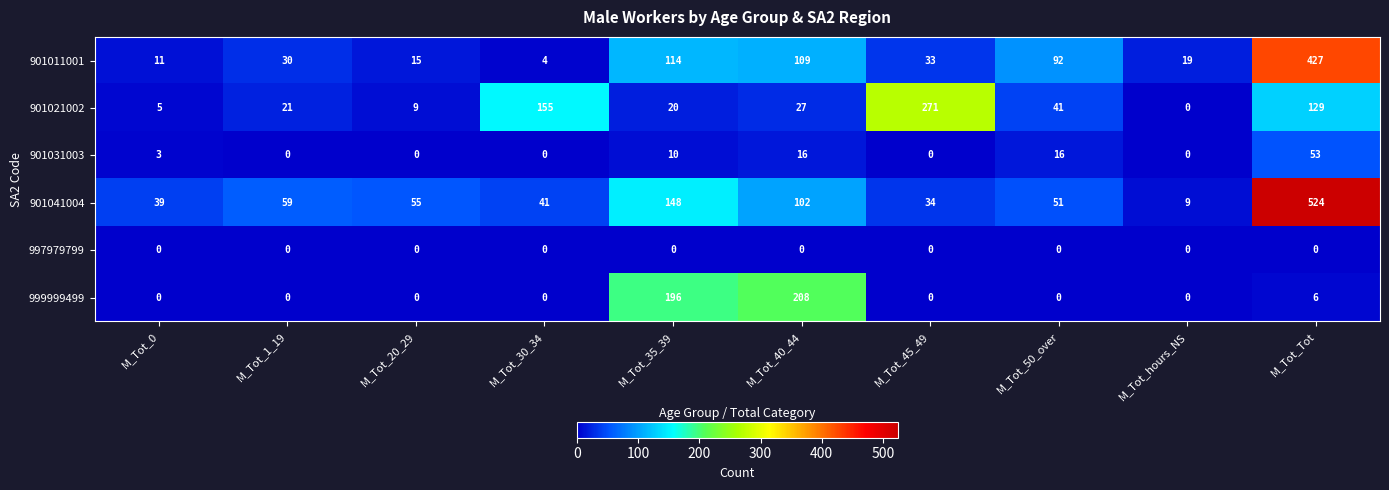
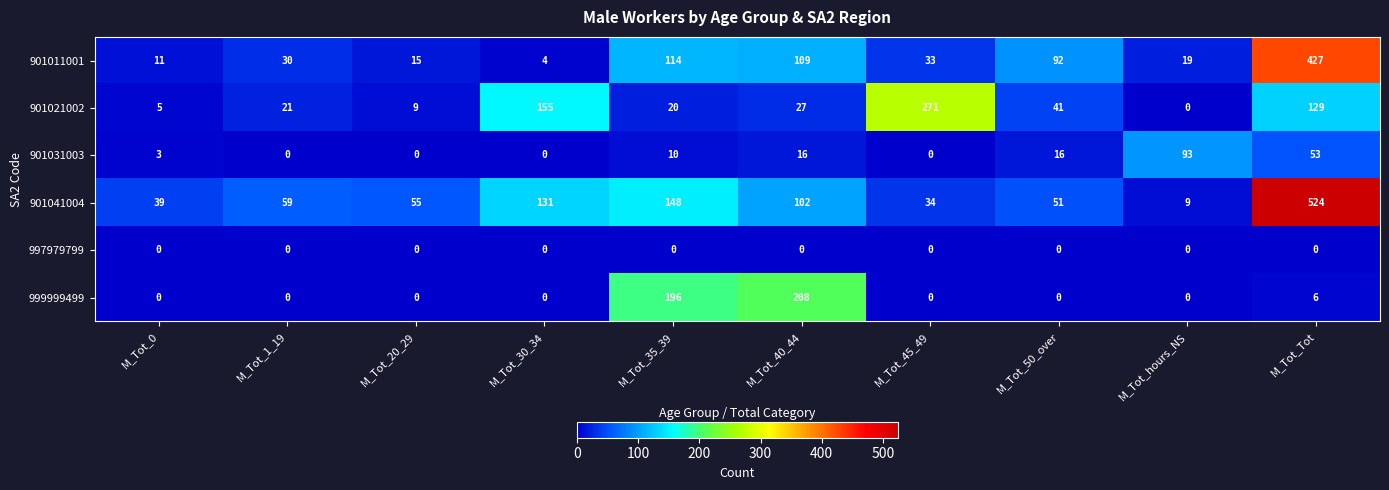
  {
    "901011001": {
      "M_Tot_0": 11,
      "M_Tot_1_19": 30,
      "M_Tot_20_29": 15,
      "M_Tot_30_34": 4,
      "M_Tot_35_39": 114,
      "M_Tot_40_44": 109,
      "M_Tot_45_49": 33,
      "M_Tot_50_over": 92,
      "M_Tot_hours_NS": 19,
      "M_Tot_Tot": 427
    },
    "901021002": {
      "M_Tot_0": 5,
      "M_Tot_1_19": 21,
      "M_Tot_20_29": 9,
      "M_Tot_30_34": 155,
      "M_Tot_35_39": 20,
      "M_Tot_40_44": 27,
      "M_Tot_45_49": 271,
      "M_Tot_50_over": 41,
      "M_Tot_hours_NS": 0,
      "M_Tot_Tot": 129
    },
    "901031003": {
      "M_Tot_0": 3,
      "M_Tot_1_19": 0,
      "M_Tot_20_29": 0,
      "M_Tot_30_34": 0,
      "M_Tot_35_39": 10,
      "M_Tot_40_44": 16,
      "M_Tot_45_49": 0,
      "M_Tot_50_over": 16,
-     "M_Tot_hours_NS": 0,
+     "M_Tot_hours_NS": 93,
      "M_Tot_Tot": 53
    },
    "901041004": {
      "M_Tot_0": 39,
      "M_Tot_1_19": 59,
      "M_Tot_20_29": 55,
-     "M_Tot_30_34": 41,
+     "M_Tot_30_34": 131,
      "M_Tot_35_39": 148,
      "M_Tot_40_44": 102,
      "M_Tot_45_49": 34,
      "M_Tot_50_over": 51,
      "M_Tot_hours_NS": 9,
      "M_Tot_Tot": 524
    },
    "997979799": {
      "M_Tot_0": 0,
      "M_Tot_1_19": 0,
      "M_Tot_20_29": 0,
      "M_Tot_30_34": 0,
      "M_Tot_35_39": 0,
      "M_Tot_40_44": 0,
      "M_Tot_45_49": 0,
      "M_Tot_50_over": 0,
      "M_Tot_hours_NS": 0,
      "M_Tot_Tot": 0
    },
    "999999499": {
      "M_Tot_0": 0,
      "M_Tot_1_19": 0,
      "M_Tot_20_29": 0,
      "M_Tot_30_34": 0,
      "M_Tot_35_39": 196,
      "M_Tot_40_44": 208,
      "M_Tot_45_49": 0,
      "M_Tot_50_over": 0,
      "M_Tot_hours_NS": 0,
      "M_Tot_Tot": 6
    }
  }
